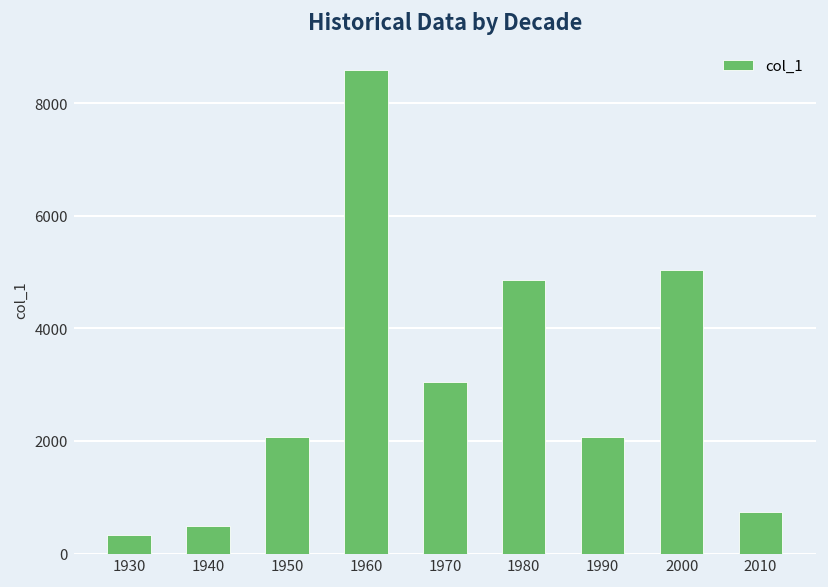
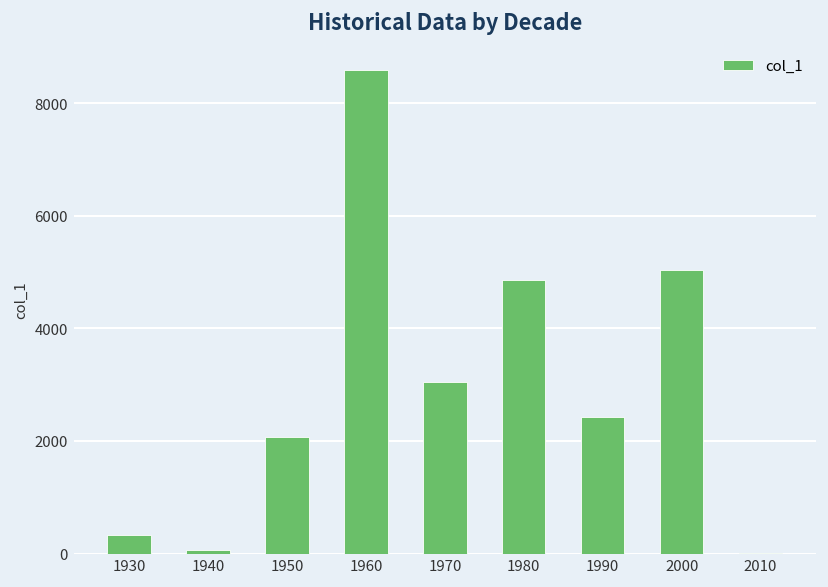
  {
    "1930": 300,
-   "1940": 500,
+   "1940": 100,
    "1950": 2100,
    "1960": 8600,
    "1970": 3100,
    "1980": 4900,
-   "1990": 2100,
+   "1990": 2400,
    "2000": 5000,
-   "2010": 700
+   "2010": 0
  }
